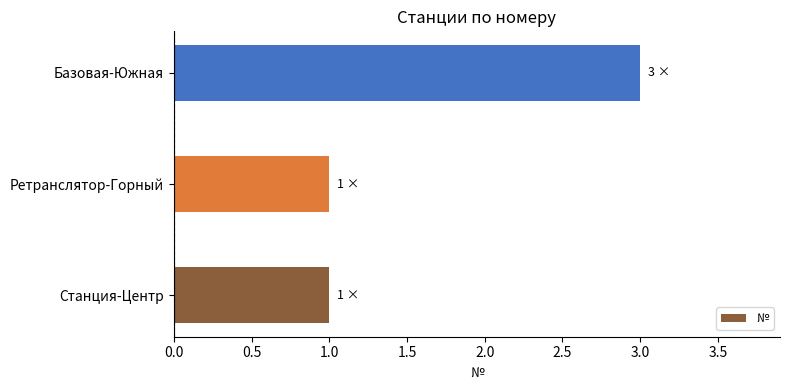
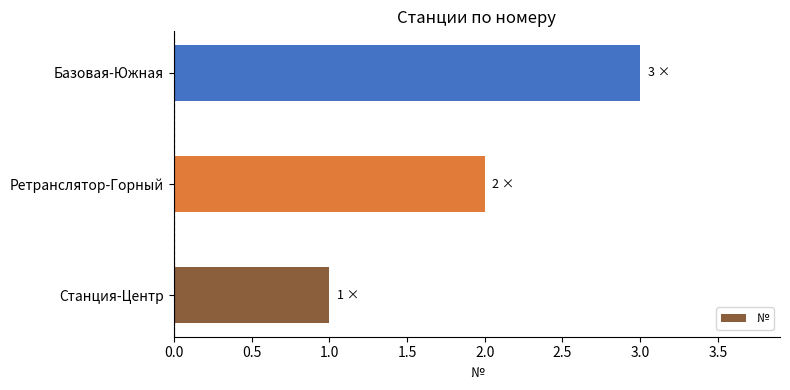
  {
    "Базовая-Южная": 3,
-   "Ретранслятор-Горный": 1,
+   "Ретранслятор-Горный": 2,
    "Станция-Центр": 1
  }
